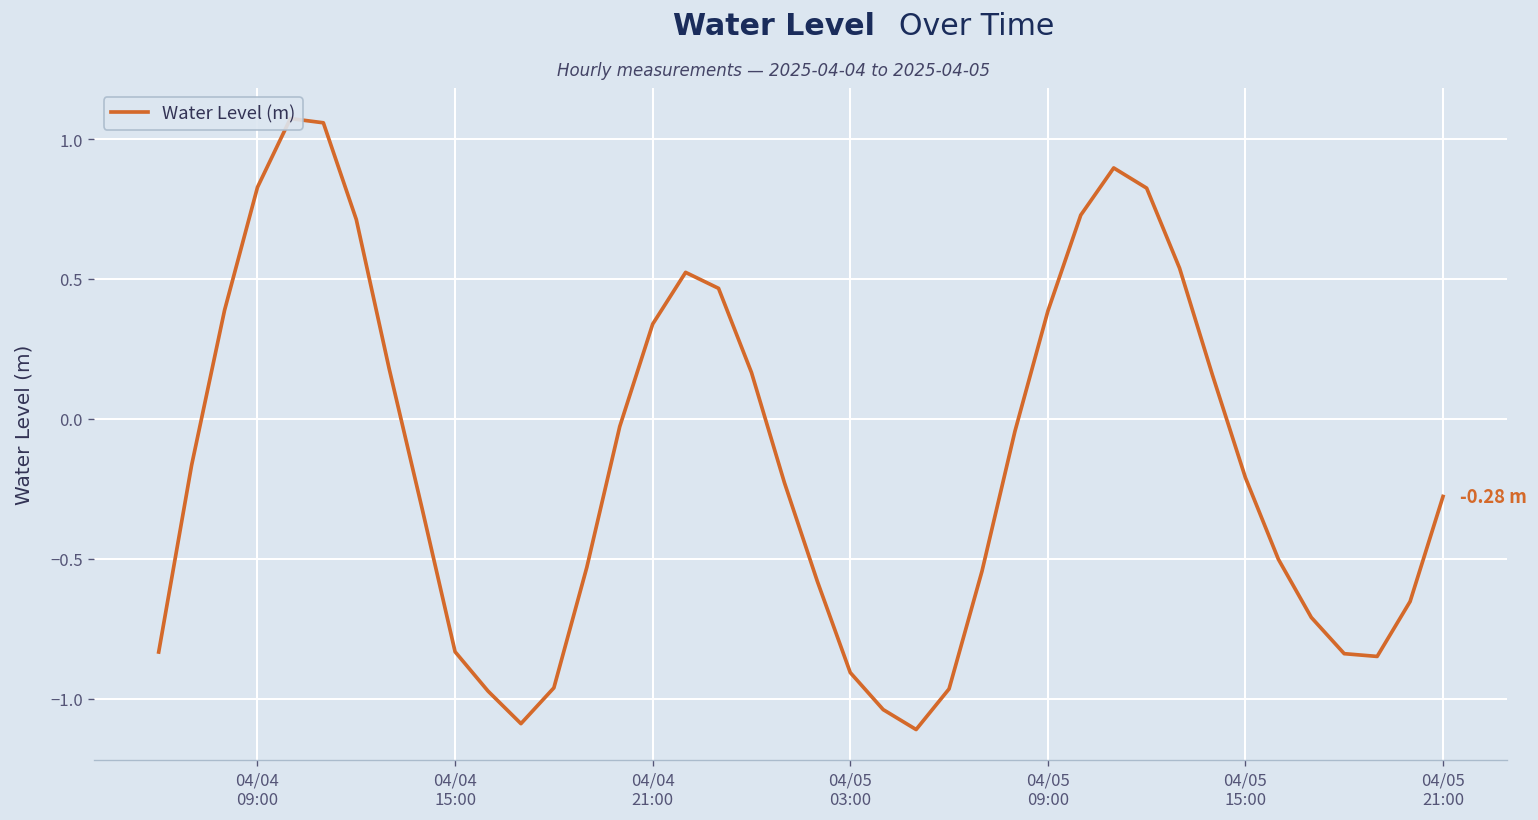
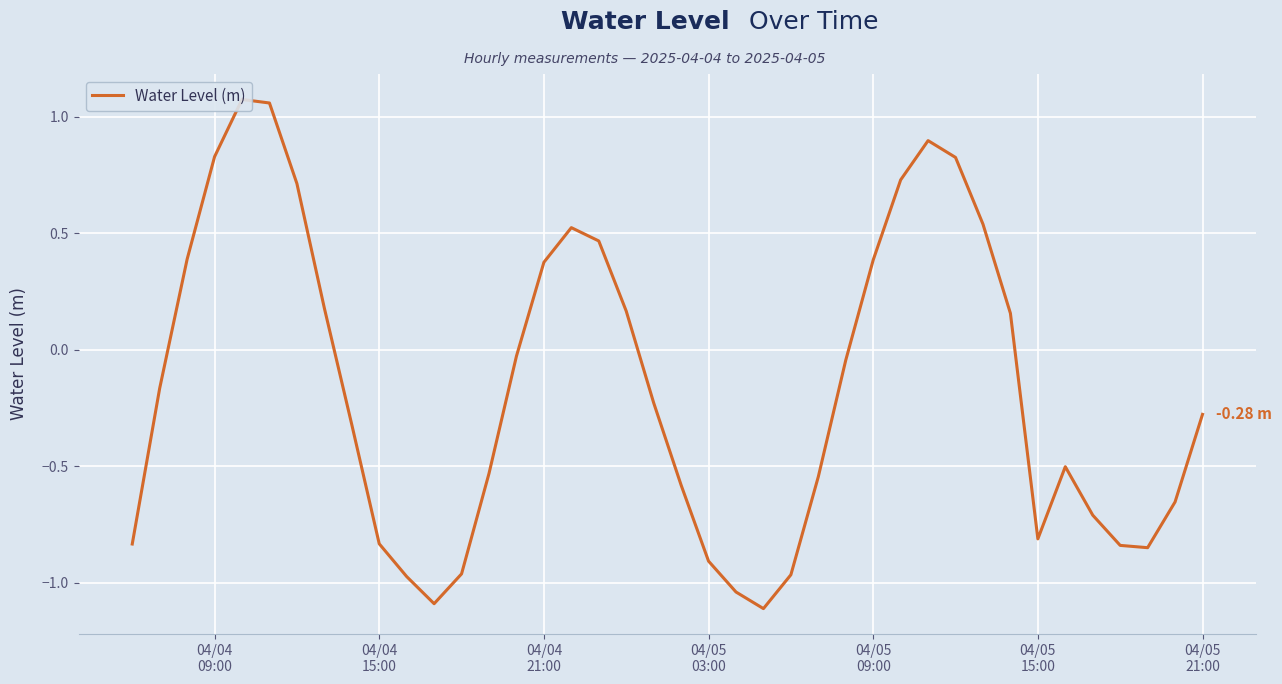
  {
    "04/04 09:00": 0.83,
    "04/04 15:00": -0.83,
-   "04/04 21:00": 0.34,
+   "04/04 21:00": 0.38,
    "04/05 03:00": -0.91,
    "04/05 09:00": 0.39,
-   "04/05 15:00": -0.21
+   "04/05 15:00": -0.81
  }
